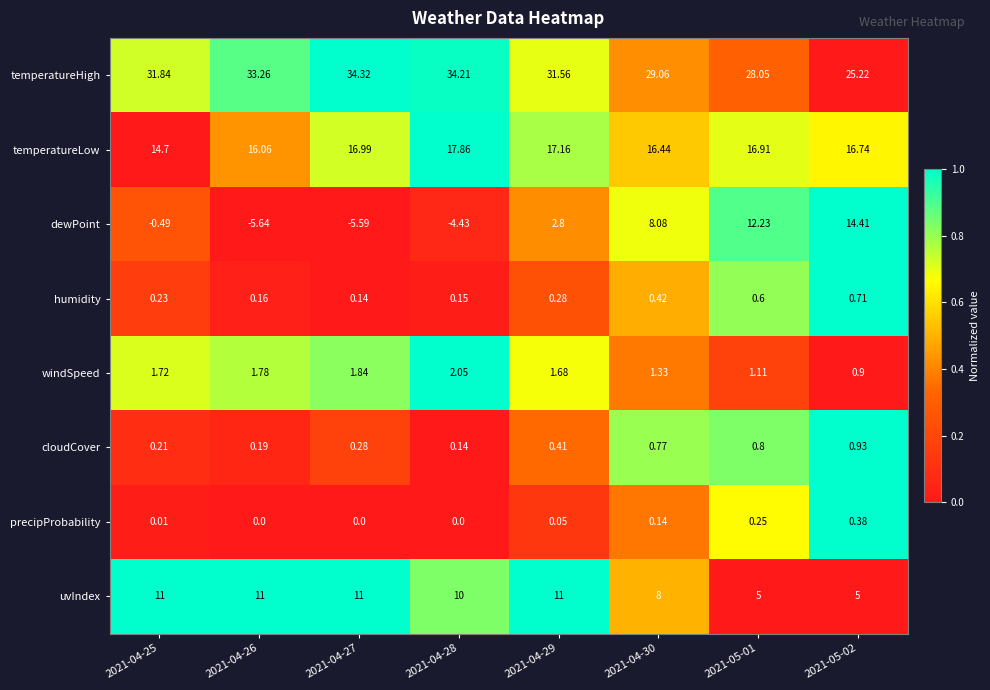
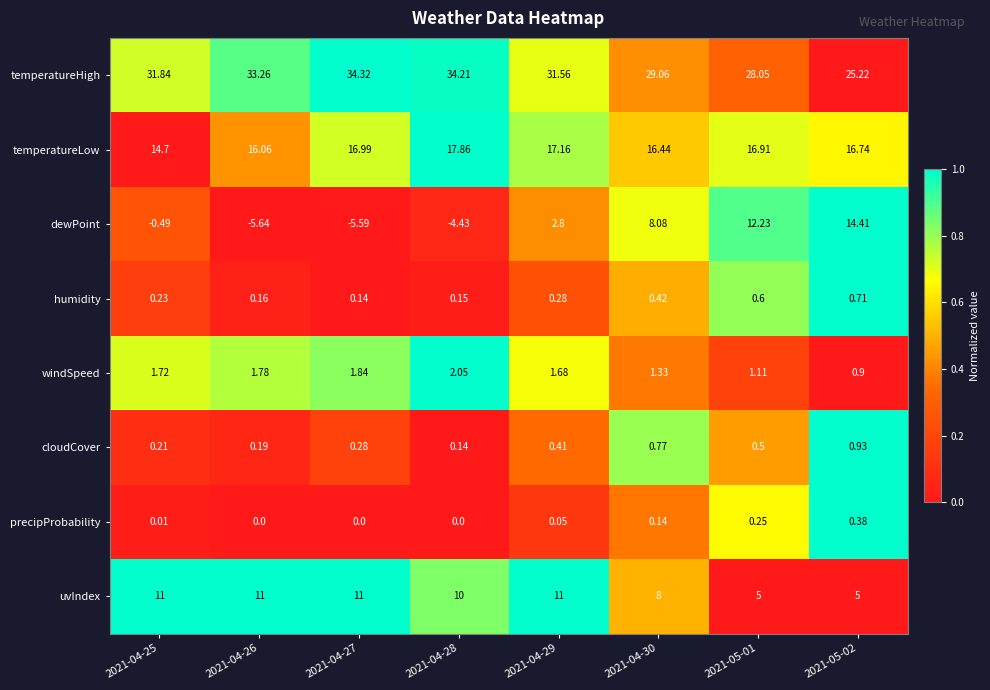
  {
    "temperatureHigh": {
      "2021-04-25": 31.84,
      "2021-04-26": 33.26,
      "2021-04-27": 34.32,
      "2021-04-28": 34.21,
      "2021-04-29": 31.56,
      "2021-04-30": 29.06,
      "2021-05-01": 28.05,
      "2021-05-02": 25.22
    },
    "temperatureLow": {
      "2021-04-25": 14.7,
      "2021-04-26": 16.06,
      "2021-04-27": 16.99,
      "2021-04-28": 17.86,
      "2021-04-29": 17.16,
      "2021-04-30": 16.44,
      "2021-05-01": 16.91,
      "2021-05-02": 16.74
    },
    "dewPoint": {
      "2021-04-25": -0.49,
      "2021-04-26": -5.64,
      "2021-04-27": -5.59,
      "2021-04-28": -4.43,
      "2021-04-29": 2.8,
      "2021-04-30": 8.08,
      "2021-05-01": 12.23,
      "2021-05-02": 14.41
    },
    "humidity": {
      "2021-04-25": 0.23,
      "2021-04-26": 0.16,
      "2021-04-27": 0.14,
      "2021-04-28": 0.15,
      "2021-04-29": 0.28,
      "2021-04-30": 0.42,
      "2021-05-01": 0.6,
      "2021-05-02": 0.71
    },
    "windSpeed": {
      "2021-04-25": 1.72,
      "2021-04-26": 1.78,
      "2021-04-27": 1.84,
      "2021-04-28": 2.05,
      "2021-04-29": 1.68,
      "2021-04-30": 1.33,
      "2021-05-01": 1.11,
      "2021-05-02": 0.9
    },
    "cloudCover": {
      "2021-04-25": 0.21,
      "2021-04-26": 0.19,
      "2021-04-27": 0.28,
      "2021-04-28": 0.14,
      "2021-04-29": 0.41,
      "2021-04-30": 0.77,
-     "2021-05-01": 0.8,
+     "2021-05-01": 0.5,
      "2021-05-02": 0.93
    },
    "precipProbability": {
      "2021-04-25": 0.01,
      "2021-04-26": 0.0,
      "2021-04-27": 0.0,
      "2021-04-28": 0.0,
      "2021-04-29": 0.05,
      "2021-04-30": 0.14,
      "2021-05-01": 0.25,
      "2021-05-02": 0.38
    },
    "uvIndex": {
      "2021-04-25": 11,
      "2021-04-26": 11,
      "2021-04-27": 11,
      "2021-04-28": 10,
      "2021-04-29": 11,
      "2021-04-30": 8,
      "2021-05-01": 5,
      "2021-05-02": 5
    }
  }
